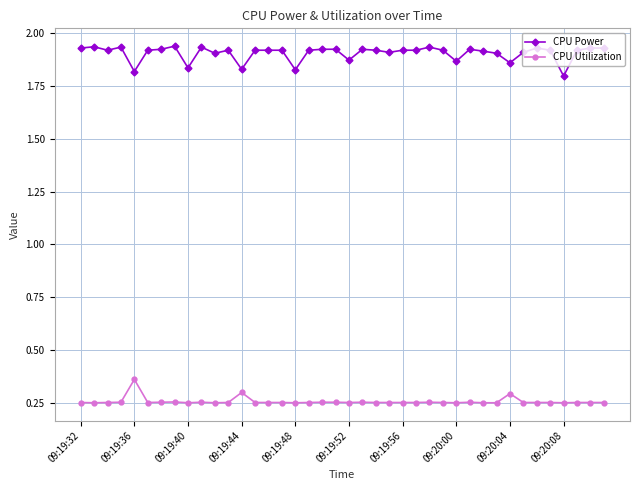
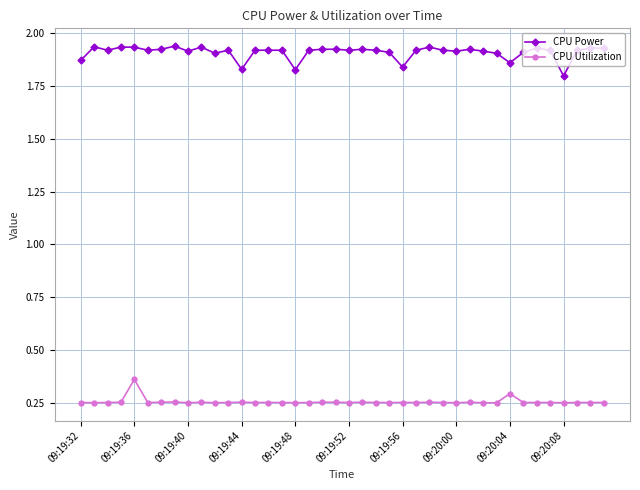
  {
    "CPU Power": {
-     "09:19:32": 1.93,
-     "09:19:36": 1.82,
-     "09:19:40": 1.84,
+     "09:19:32": 1.87,
+     "09:19:36": 1.94,
+     "09:19:40": 1.92,
      "09:19:44": 1.83,
      "09:19:48": 1.83,
-     "09:19:52": 1.87,
-     "09:19:56": 1.92,
-     "09:20:00": 1.87,
+     "09:19:52": 1.92,
+     "09:19:56": 1.84,
+     "09:20:00": 1.92,
      "09:20:04": 1.86,
      "09:20:08": 1.80
    },
    "CPU Utilization": {
      "09:19:32": 0.25,
      "09:19:36": 0.36,
      "09:19:40": 0.25,
-     "09:19:44": 0.30,
+     "09:19:44": 0.25,
      "09:19:48": 0.25,
      "09:19:52": 0.25,
      "09:19:56": 0.25,
      "09:20:00": 0.25,
      "09:20:04": 0.29,
      "09:20:08": 0.25
    }
  }
